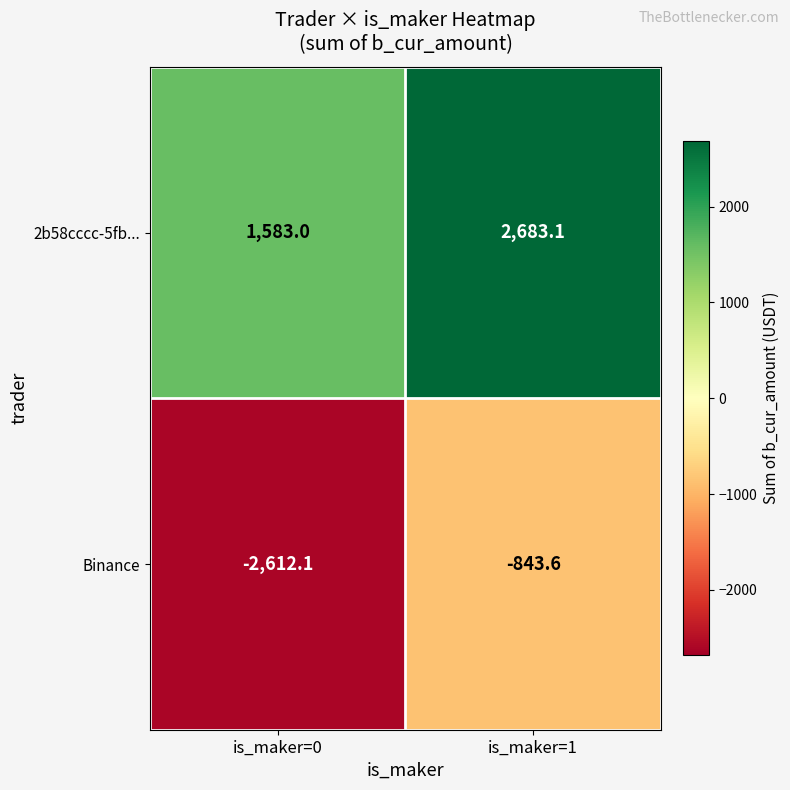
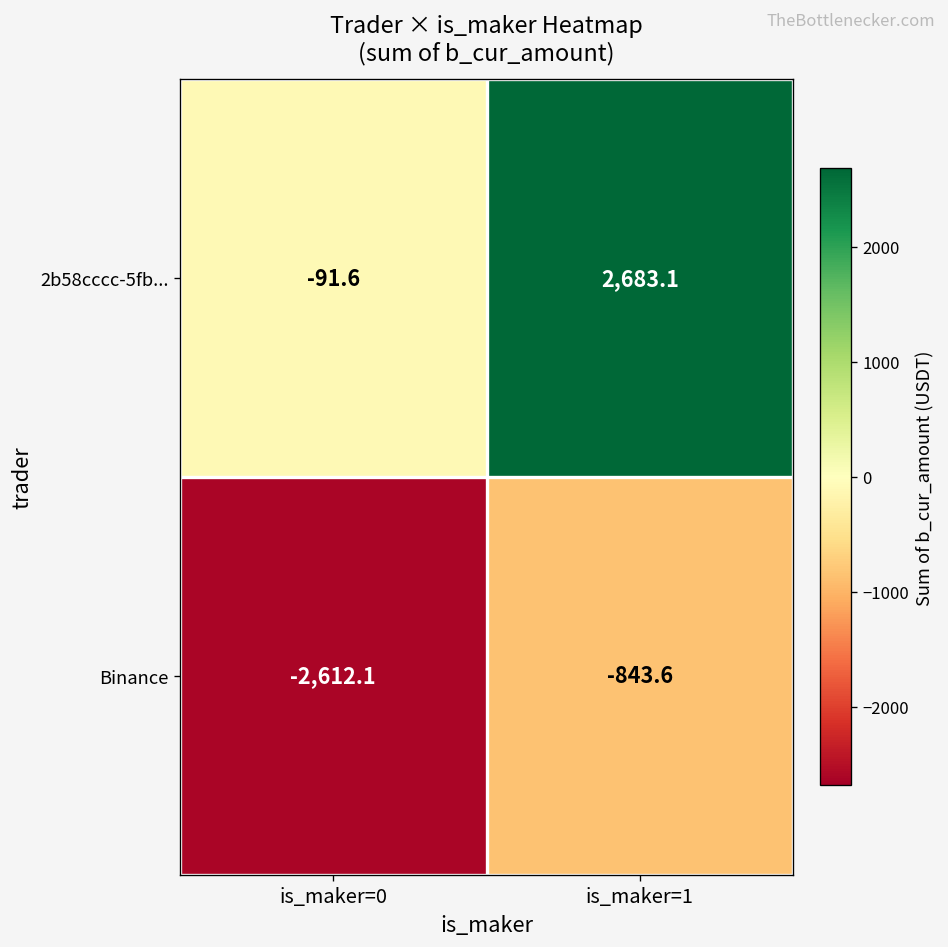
  {
    "2b58cccc-5fb...": {
-     "is_maker=0": "1,583.0",
+     "is_maker=0": "-91.6",
      "is_maker=1": "2,683.1"
    },
    "Binance": {
      "is_maker=0": "-2,612.1",
      "is_maker=1": "-843.6"
    }
  }
